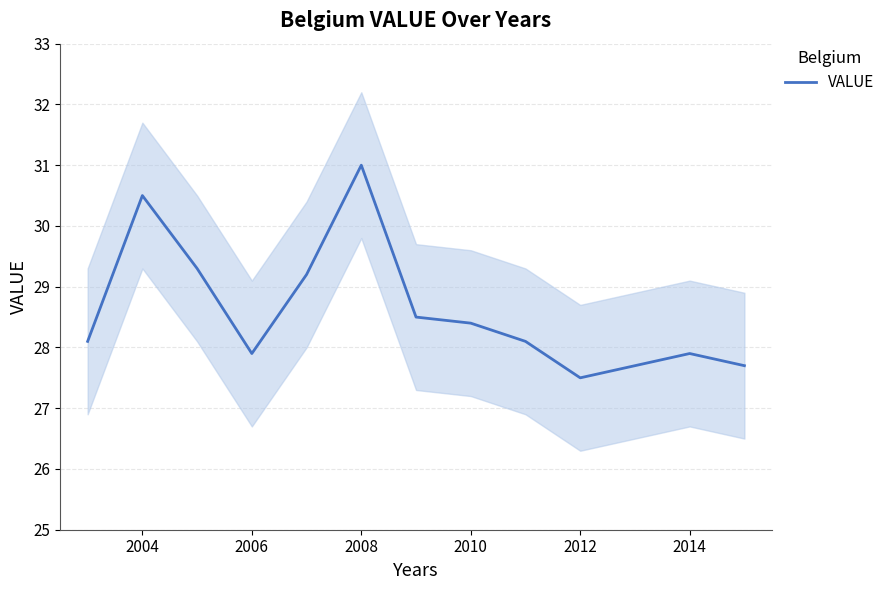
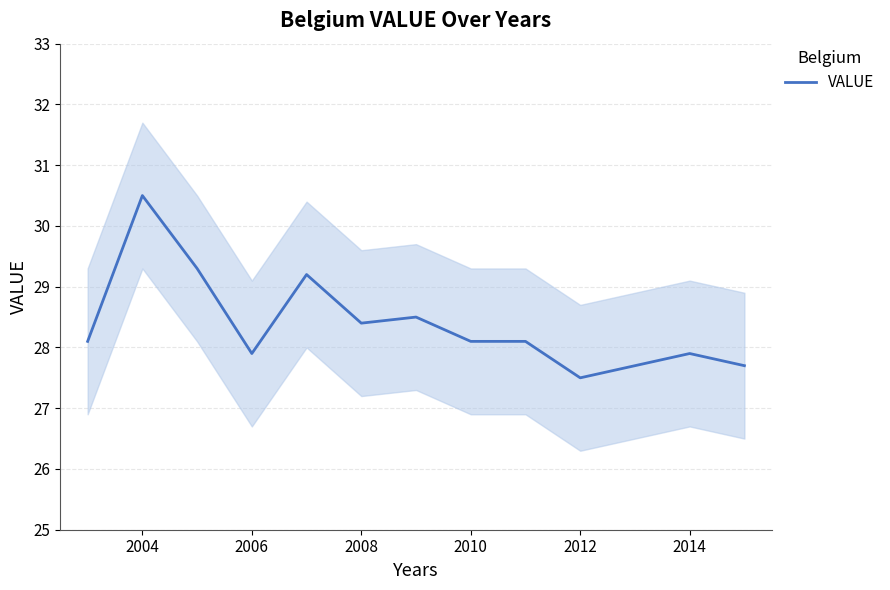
  {
    "VALUE": {
      "2004": 30.5,
      "2006": 27.9,
-     "2008": 31.0,
-     "2010": 28.4,
+     "2008": 28.4,
+     "2010": 28.1,
      "2012": 27.5,
      "2014": 27.9
    }
  }
